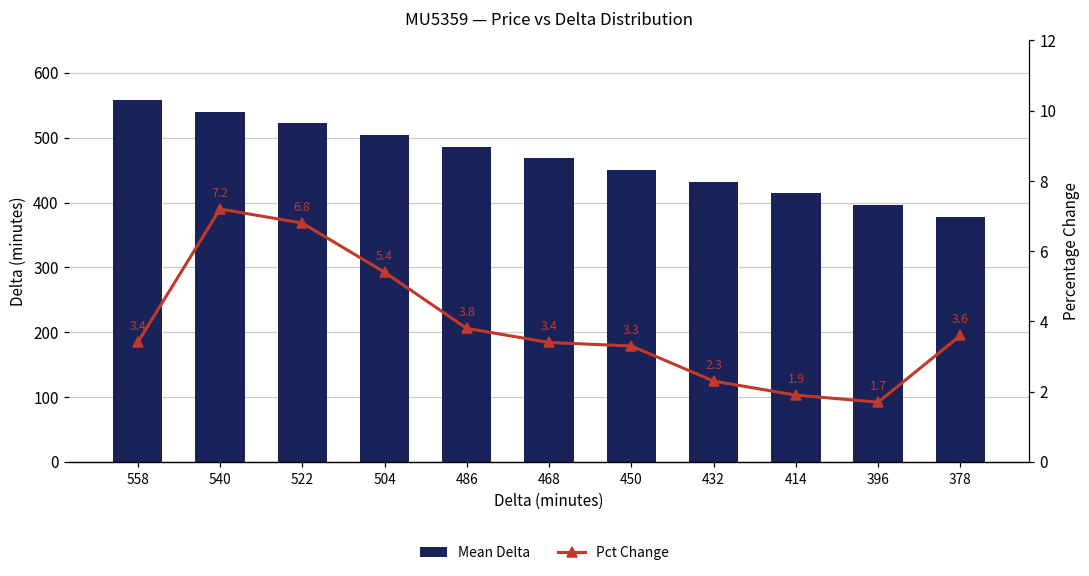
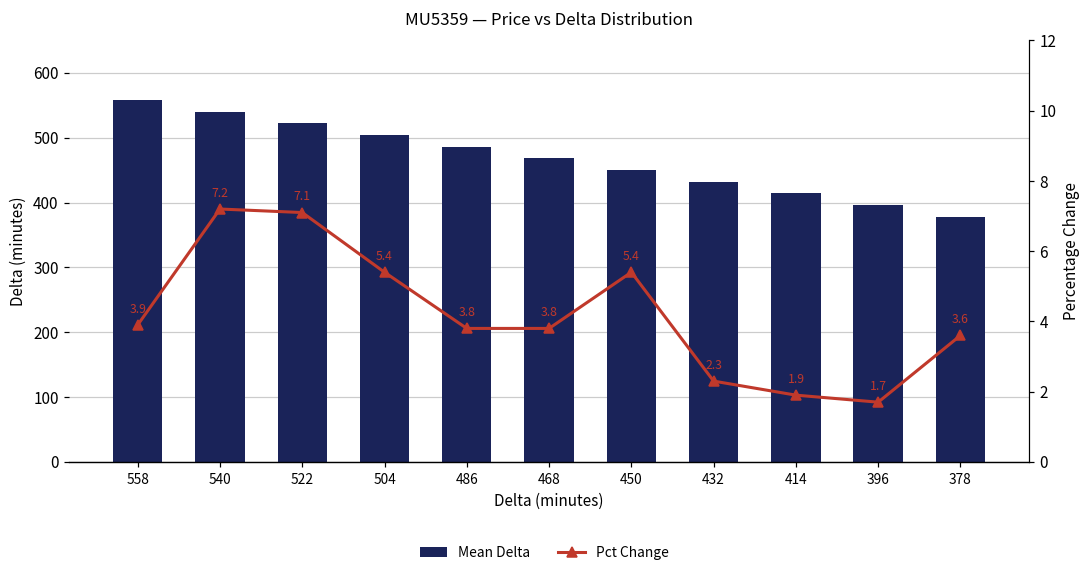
  {
    "Pct Change": {
-     "558": 3.4,
+     "558": 3.9,
      "540": 7.2,
-     "522": 6.8,
+     "522": 7.1,
      "504": 5.4,
      "486": 3.8,
-     "468": 3.4,
-     "450": 3.3,
+     "468": 3.8,
+     "450": 5.4,
      "432": 2.3,
      "414": 1.9,
      "396": 1.7,
      "378": 3.6
    }
  }
